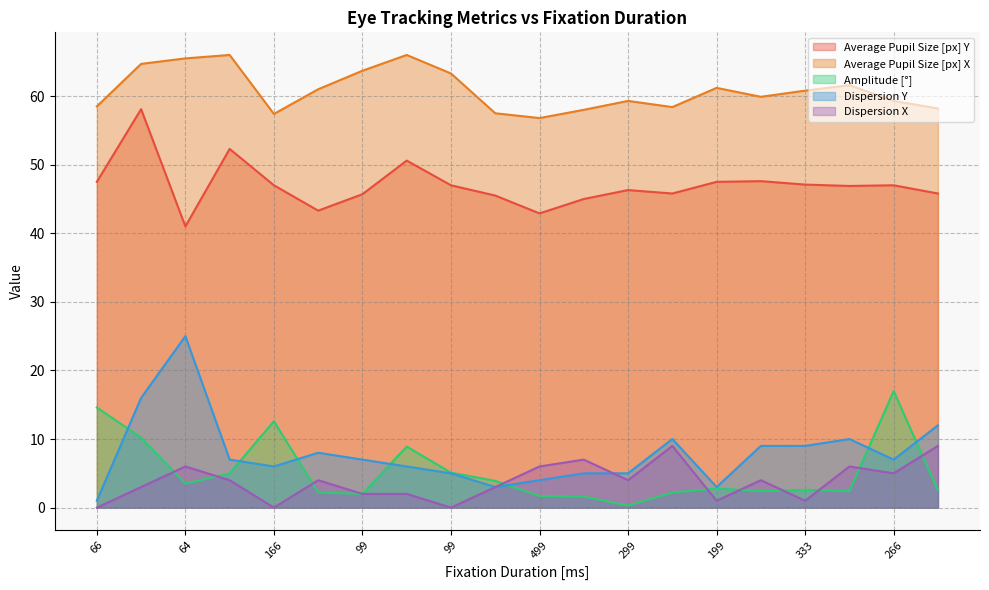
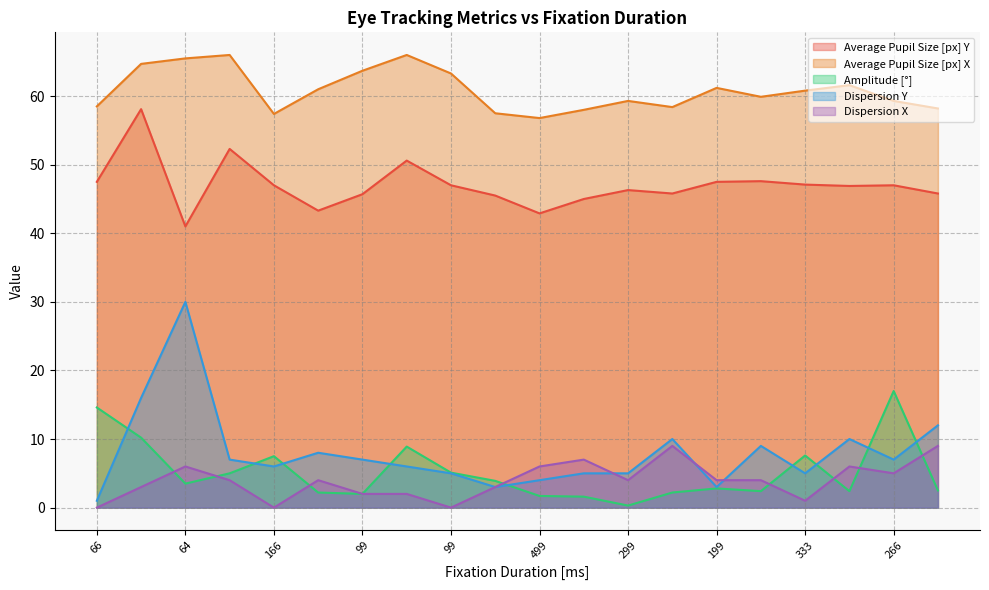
  {
    "Amplitude [°]": {
      "66": 15,
      "64": 4,
-     "166": 13,
+     "166": 8,
      "499": 2,
      "299": 0,
-     "333": 3,
+     "333": 8,
      "266": 17
    },
    "Dispersion Y": {
      "66": 1,
-     "64": 25,
+     "64": 30,
      "166": 6,
      "499": 4,
      "299": 5,
-     "333": 9,
+     "333": 5,
      "266": 7
    },
    "Dispersion X": {
      "66": 0,
      "64": 6,
      "166": 0,
      "499": 6,
      "299": 4,
-     "199": 1,
+     "199": 4,
      "333": 1,
      "266": 5
    }
  }
